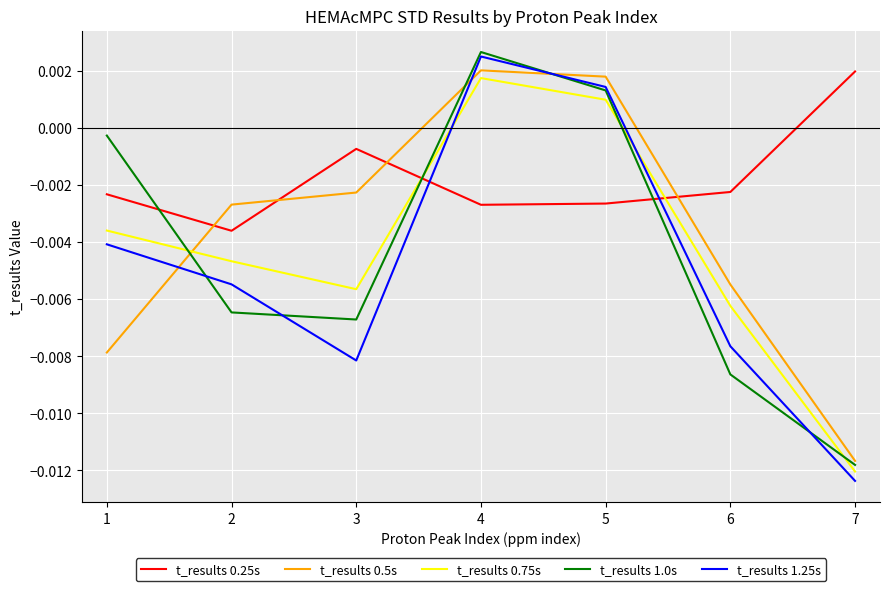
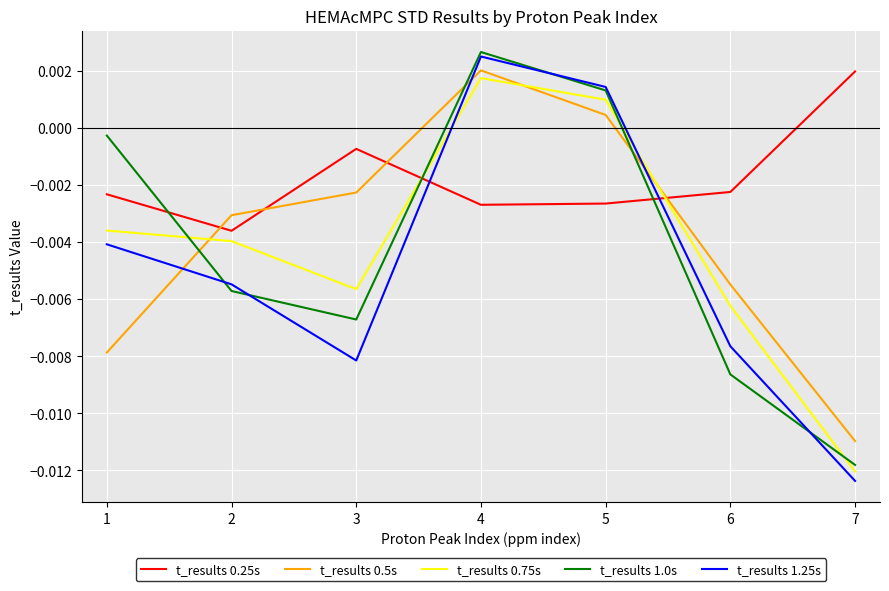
  {
    "t_results 0.25s": {
      "1": -0.0023,
      "2": -0.0036,
      "3": -0.0007,
      "4": -0.0027,
      "5": -0.0027,
      "6": -0.0022,
      "7": 0.0020
    },
    "t_results 0.5s": {
      "1": -0.0079,
-     "2": -0.0027,
+     "2": -0.0031,
      "3": -0.0023,
      "4": 0.0020,
-     "5": 0.0018,
+     "5": 0.0004,
      "6": -0.0055,
-     "7": -0.0117
+     "7": -0.0110
    },
    "t_results 0.75s": {
      "1": -0.0036,
-     "2": -0.0047,
+     "2": -0.0040,
      "3": -0.0057,
      "4": 0.0017,
      "5": 0.0010,
      "6": -0.0062,
      "7": -0.0120
    },
    "t_results 1.0s": {
      "1": -0.0003,
-     "2": -0.0065,
+     "2": -0.0057,
      "3": -0.0067,
      "4": 0.0027,
      "5": 0.0013,
      "6": -0.0086,
      "7": -0.0118
    },
    "t_results 1.25s": {
      "1": -0.0041,
      "2": -0.0055,
      "3": -0.0081,
      "4": 0.0025,
      "5": 0.0014,
      "6": -0.0076,
      "7": -0.0124
    }
  }
